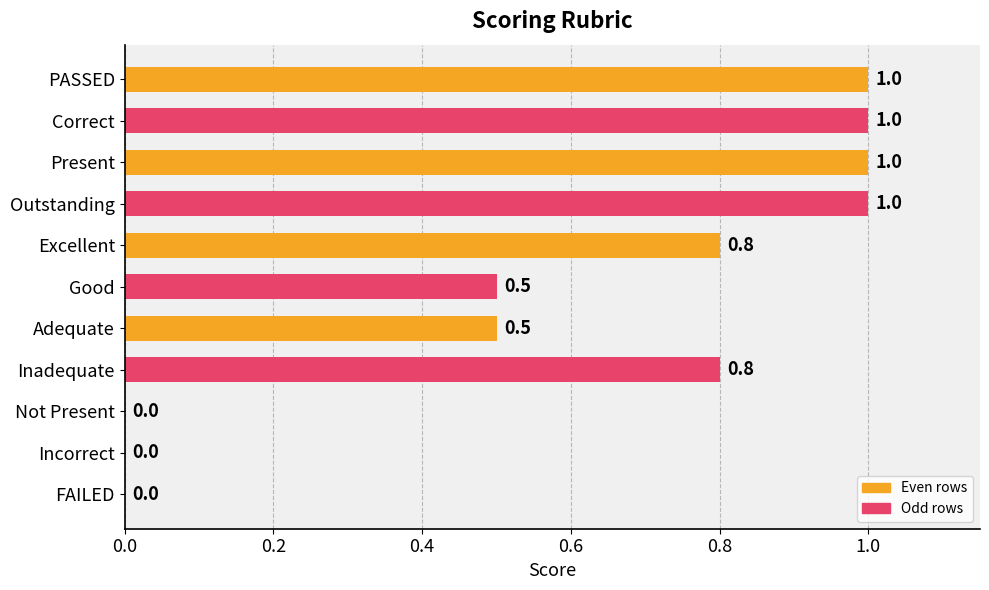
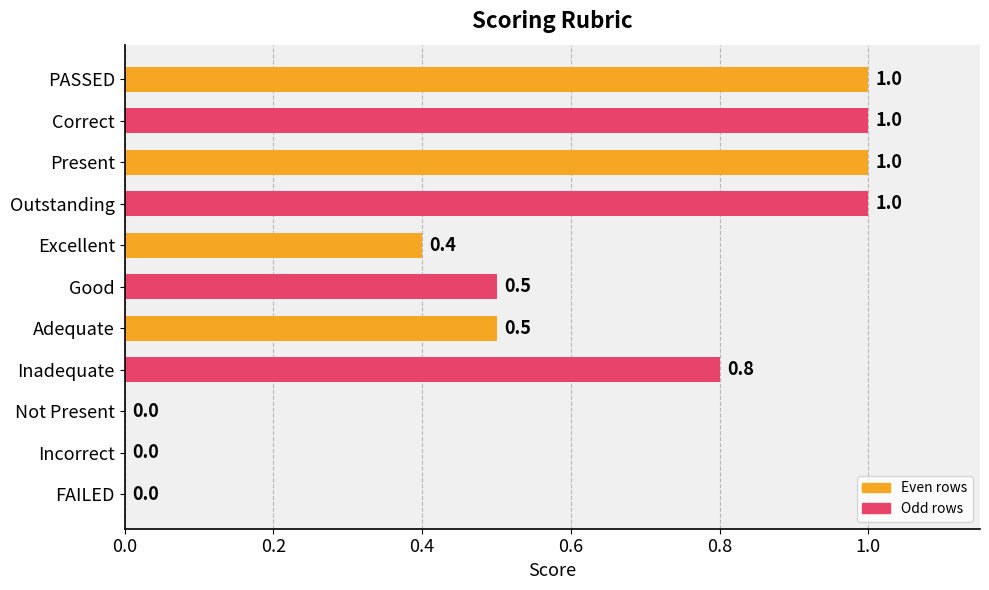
  {
    "PASSED": 1.0,
    "Correct": 1.0,
    "Present": 1.0,
    "Outstanding": 1.0,
-   "Excellent": 0.8,
+   "Excellent": 0.4,
    "Good": 0.5,
    "Adequate": 0.5,
    "Inadequate": 0.8,
    "Not Present": 0.0,
    "Incorrect": 0.0,
    "FAILED": 0.0
  }
